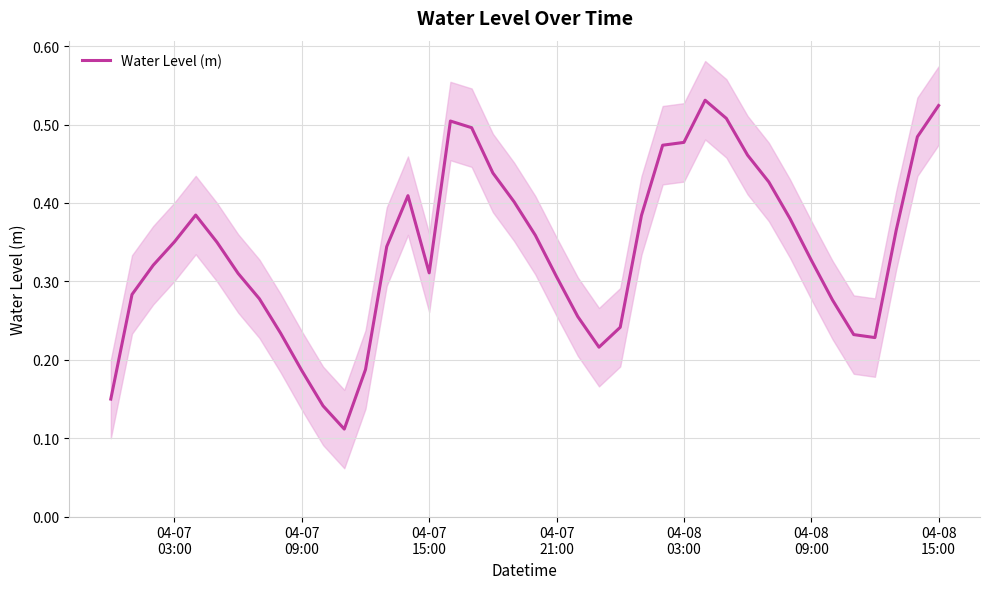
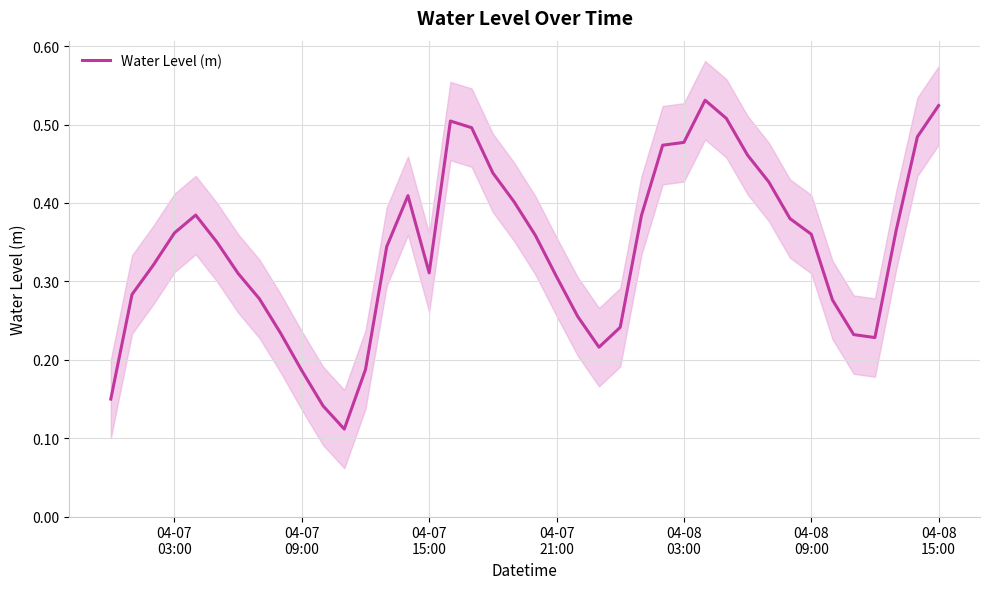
  {
    "Water Level (m)": {
-     "04-07 03:00": 0.35,
+     "04-07 03:00": 0.36,
      "04-07 09:00": 0.19,
      "04-07 15:00": 0.31,
      "04-07 21:00": 0.31,
      "04-08 03:00": 0.48,
-     "04-08 09:00": 0.33,
+     "04-08 09:00": 0.36,
      "04-08 15:00": 0.52
    }
  }
